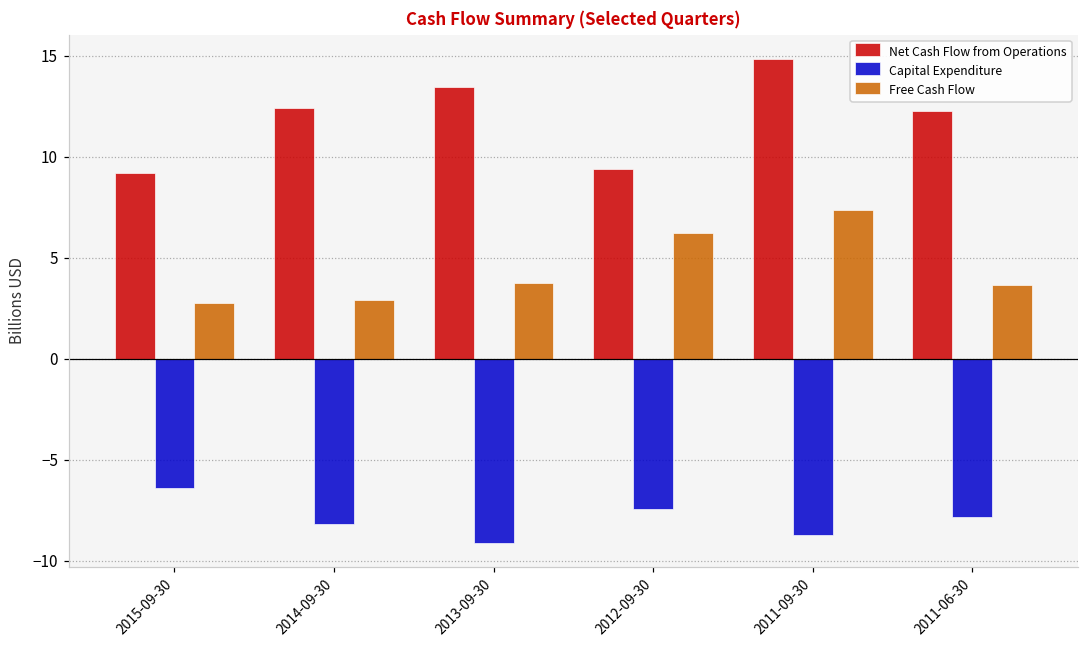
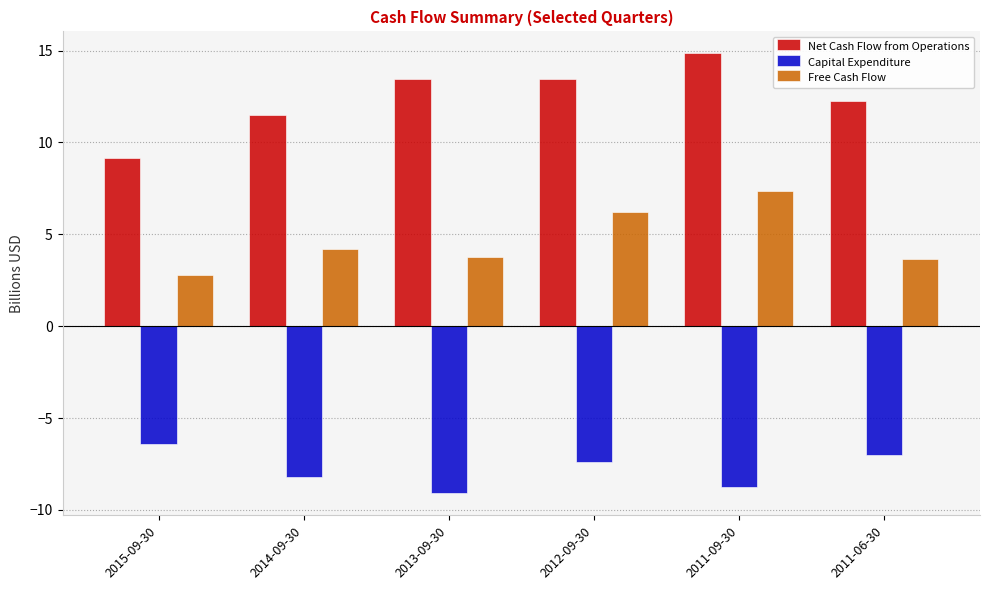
  {
    "Net Cash Flow from Operations": {
      "2015-09-30": 9.2,
-     "2014-09-30": 12.4,
+     "2014-09-30": 11.5,
      "2013-09-30": 13.4,
-     "2012-09-30": 9.4,
+     "2012-09-30": 13.4,
      "2011-09-30": 14.8,
      "2011-06-30": 12.3
    },
    "Capital Expenditure": {
      "2015-09-30": -6.4,
      "2014-09-30": -8.2,
      "2013-09-30": -9.1,
      "2012-09-30": -7.4,
      "2011-09-30": -8.7,
-     "2011-06-30": -7.8
+     "2011-06-30": -7.0
    },
    "Free Cash Flow": {
      "2015-09-30": 2.8,
-     "2014-09-30": 2.9,
+     "2014-09-30": 4.2,
      "2013-09-30": 3.8,
      "2012-09-30": 6.2,
      "2011-09-30": 7.4,
      "2011-06-30": 3.7
    }
  }
